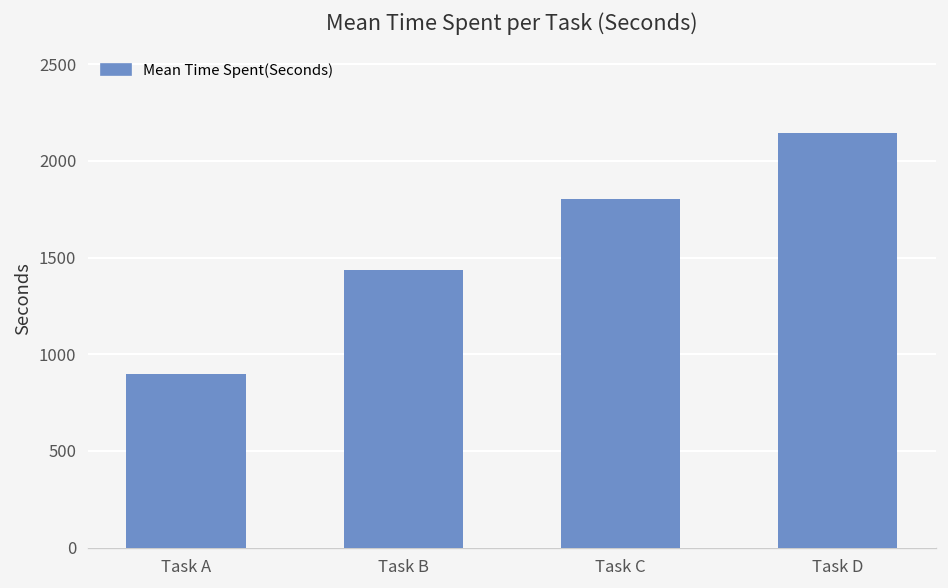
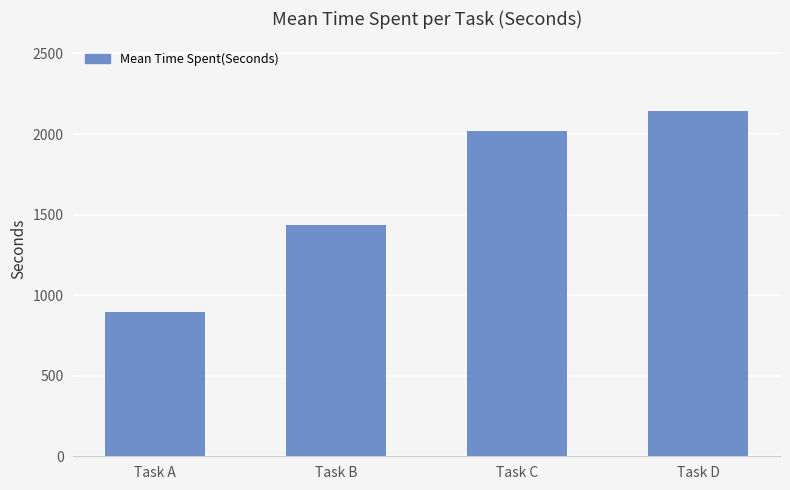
  {
    "Task A": 900,
    "Task B": 1440,
-   "Task C": 1800,
+   "Task C": 2020,
    "Task D": 2150
  }
